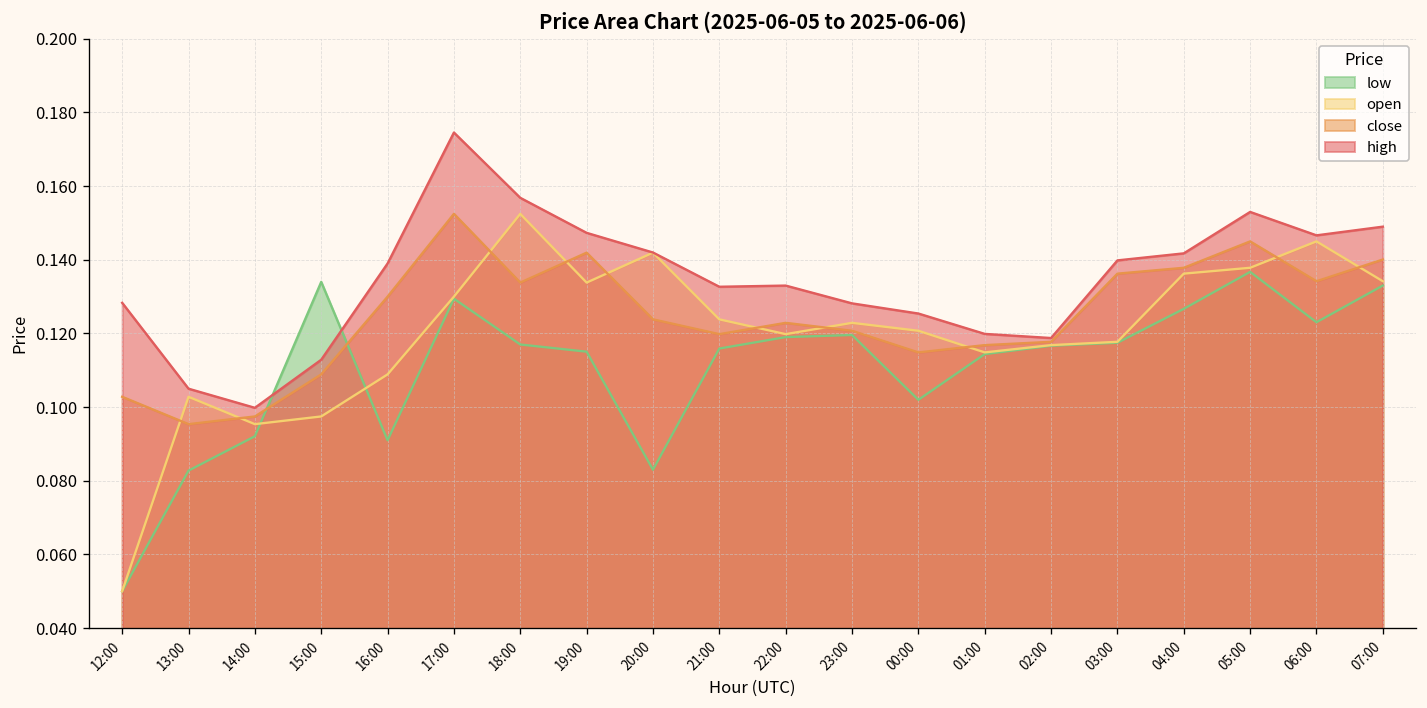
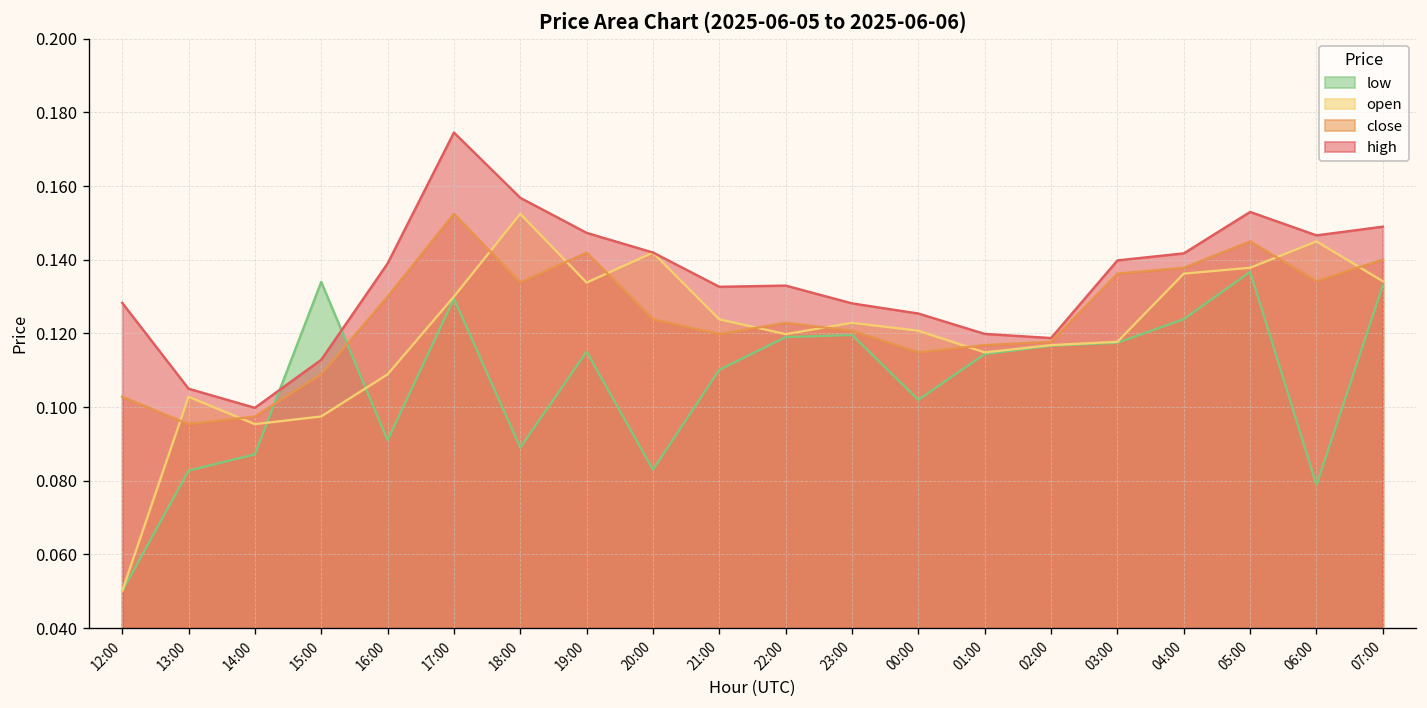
  {
    "low": {
      "13:00": 0.083,
-     "14:00": 0.092,
+     "14:00": 0.087,
      "15:00": 0.134,
      "16:00": 0.091,
-     "18:00": 0.117,
+     "18:00": 0.089,
      "19:00": 0.115,
      "20:00": 0.083,
-     "21:00": 0.116,
+     "21:00": 0.110,
      "23:00": 0.120,
      "00:00": 0.102,
-     "04:00": 0.127,
+     "04:00": 0.124,
      "05:00": 0.137,
-     "06:00": 0.123,
+     "06:00": 0.079,
      "07:00": 0.133
    }
  }
